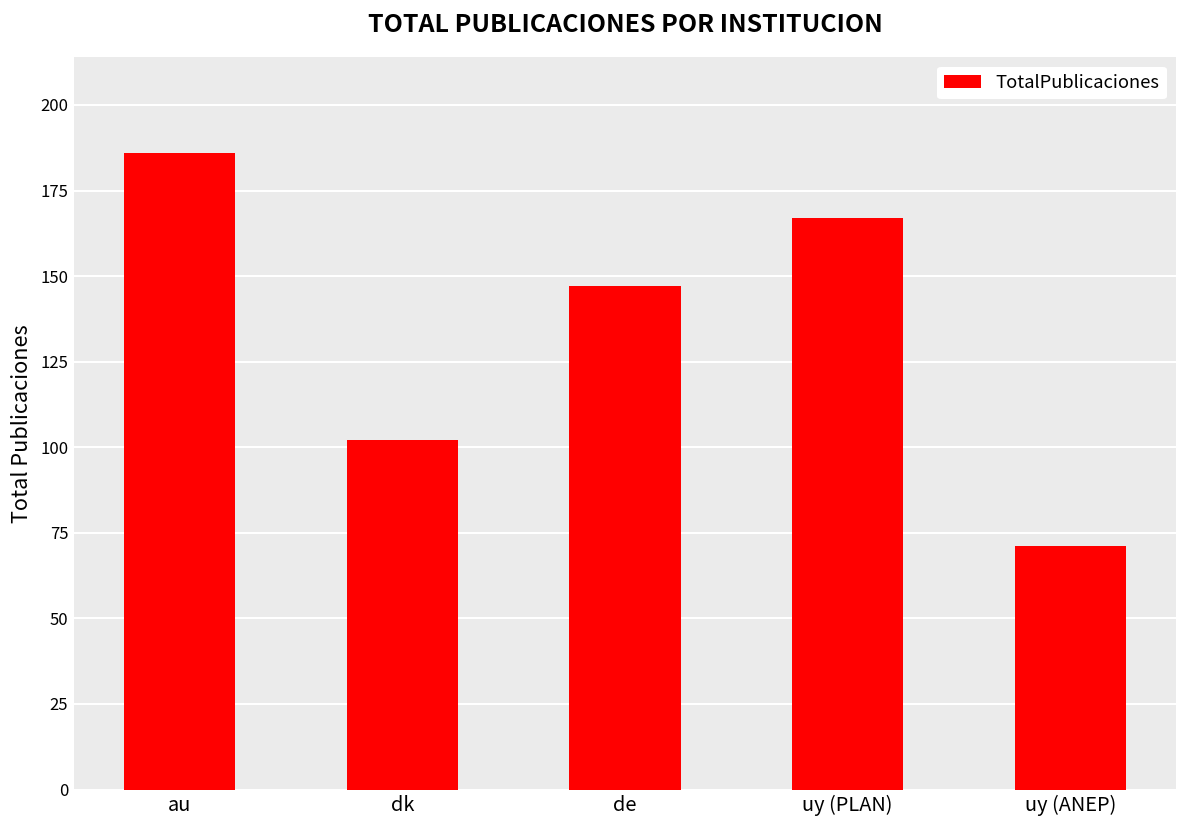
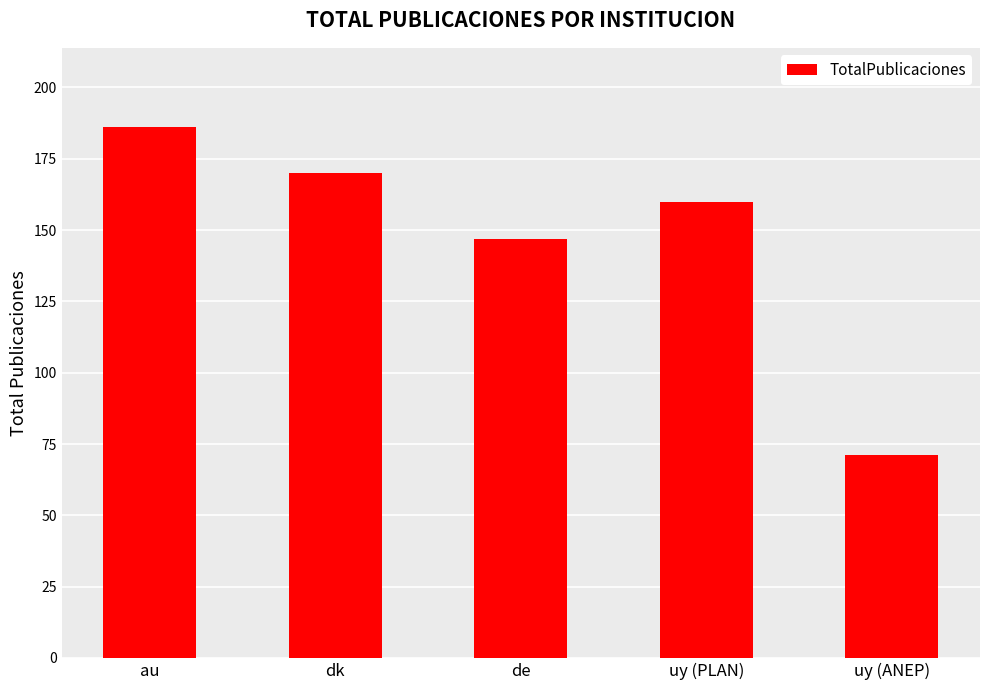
  {
    "au": 186,
-   "dk": 102,
+   "dk": 170,
    "de": 147,
-   "uy (PLAN)": 167,
+   "uy (PLAN)": 160,
    "uy (ANEP)": 71
  }
